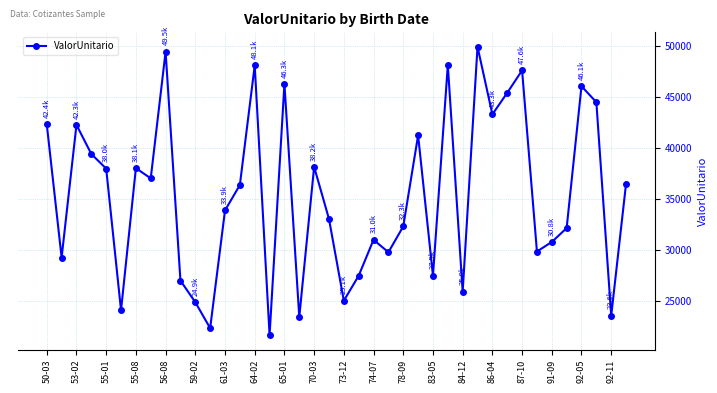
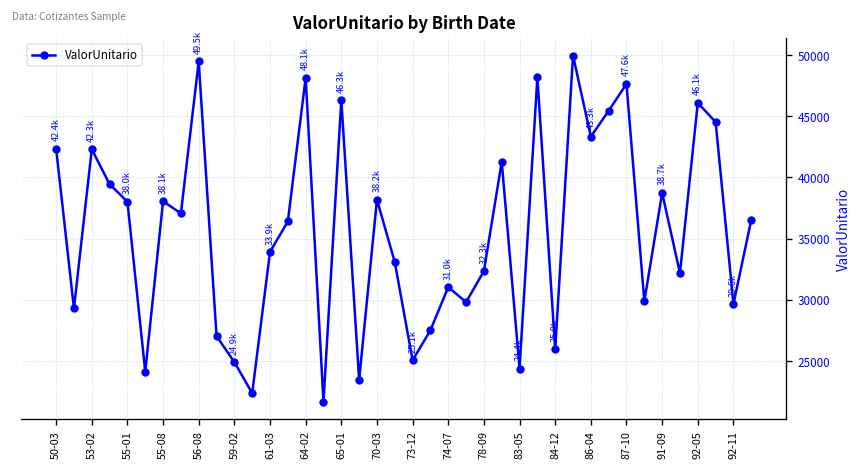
  {
    "50-03": "42.4k",
    "53-02": "42.3k",
    "55-01": "38.0k",
    "55-08": "38.1k",
    "56-08": "49.5k",
    "59-02": "24.9k",
    "61-03": "33.9k",
    "64-02": "48.1k",
    "65-01": "46.3k",
    "70-03": "38.2k",
    "73-12": "25.1k",
    "74-07": "31.0k",
    "78-09": "32.3k",
-   "83-05": "27.5k",
+   "83-05": "24.4k",
    "84-12": "25.9k",
    "86-04": "43.3k",
    "87-10": "47.6k",
-   "91-09": "30.8k",
+   "91-09": "38.7k",
    "92-05": "46.1k",
-   "92-11": "23.6k"
+   "92-11": "29.6k"
  }
